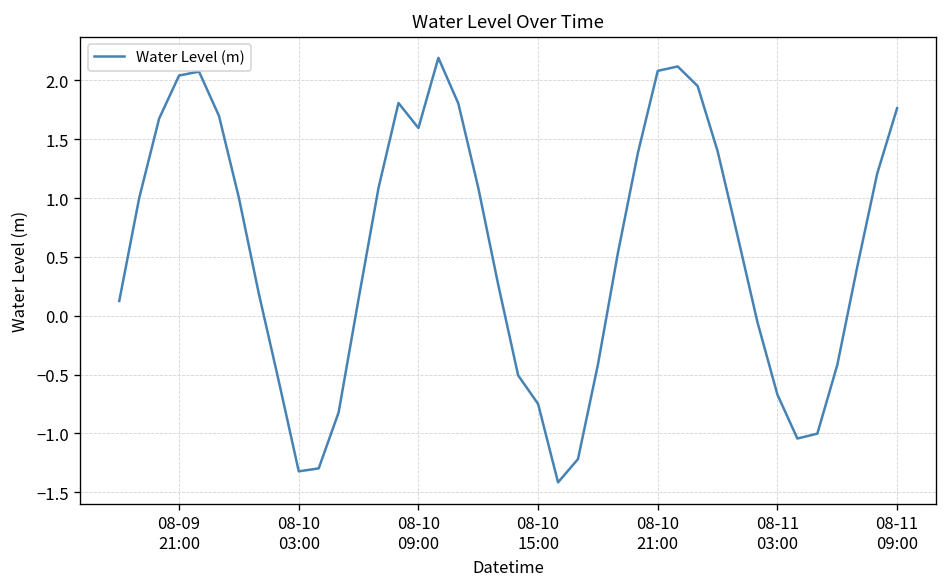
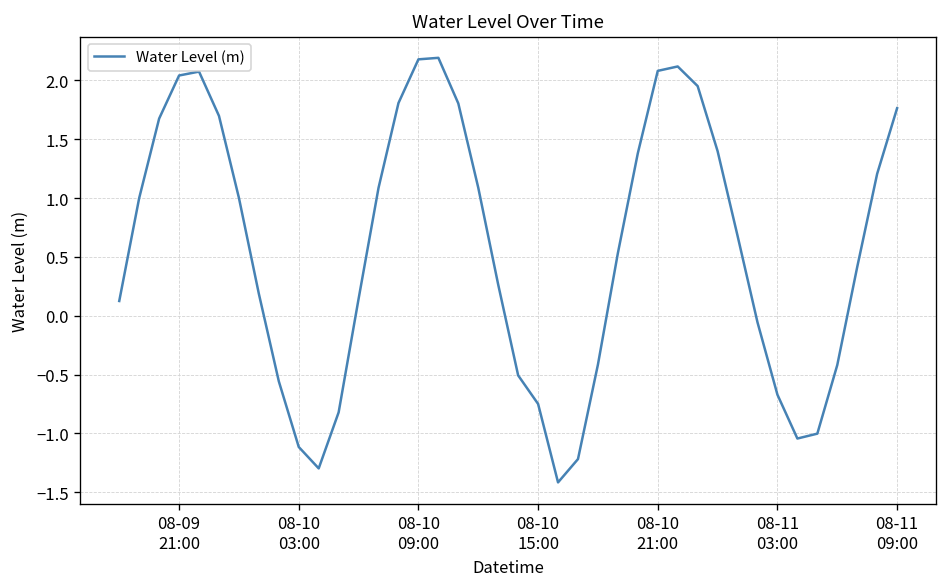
  {
    "08-09 21:00": 2.0,
-   "08-10 03:00": -1.3,
-   "08-10 09:00": 1.6,
+   "08-10 03:00": -1.1,
+   "08-10 09:00": 2.2,
    "08-10 15:00": -0.7,
    "08-10 21:00": 2.1,
    "08-11 03:00": -0.7,
    "08-11 09:00": 1.8
  }
